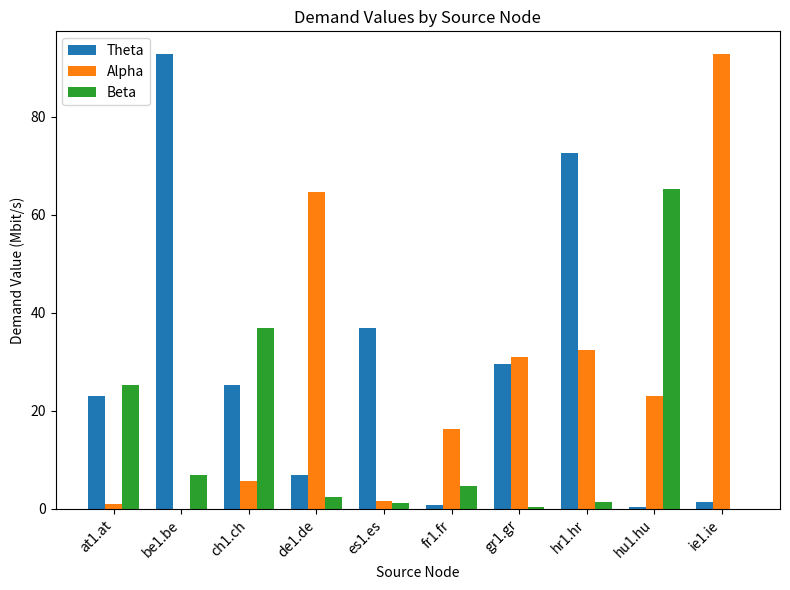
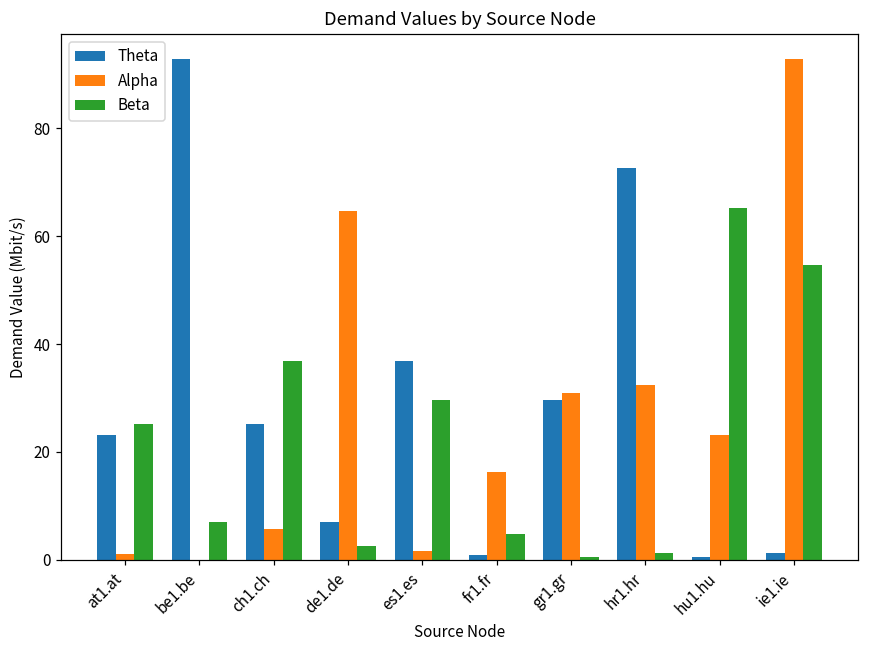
  {
    "Theta": {
      "at1.at": 23,
      "be1.be": 93,
      "ch1.ch": 25,
      "de1.de": 7,
      "es1.es": 37,
      "fr1.fr": 1,
      "gr1.gr": 30,
      "hr1.hr": 73,
      "ie1.ie": 1
    },
    "Alpha": {
      "at1.at": 1,
      "ch1.ch": 6,
      "de1.de": 65,
      "es1.es": 2,
      "fr1.fr": 16,
      "gr1.gr": 31,
      "hr1.hr": 32,
      "hu1.hu": 23,
      "ie1.ie": 93
    },
    "Beta": {
      "at1.at": 25,
      "be1.be": 7,
      "ch1.ch": 37,
      "de1.de": 3,
-     "es1.es": 1,
+     "es1.es": 30,
      "fr1.fr": 5,
      "hr1.hr": 1,
      "hu1.hu": 65,
-     "ie1.ie": 0
+     "ie1.ie": 55
    }
  }
